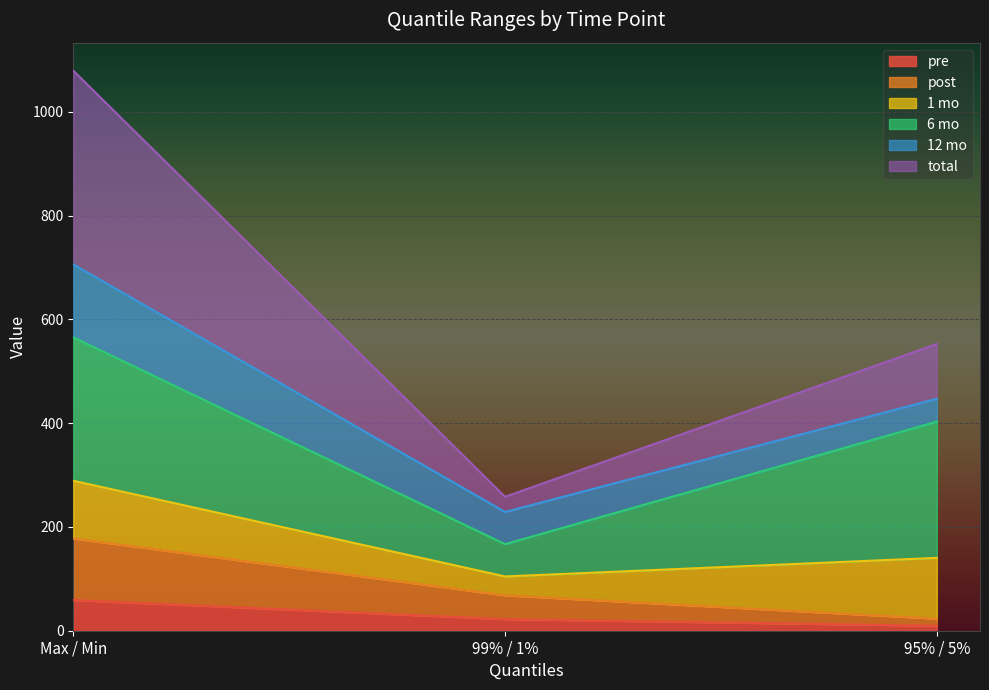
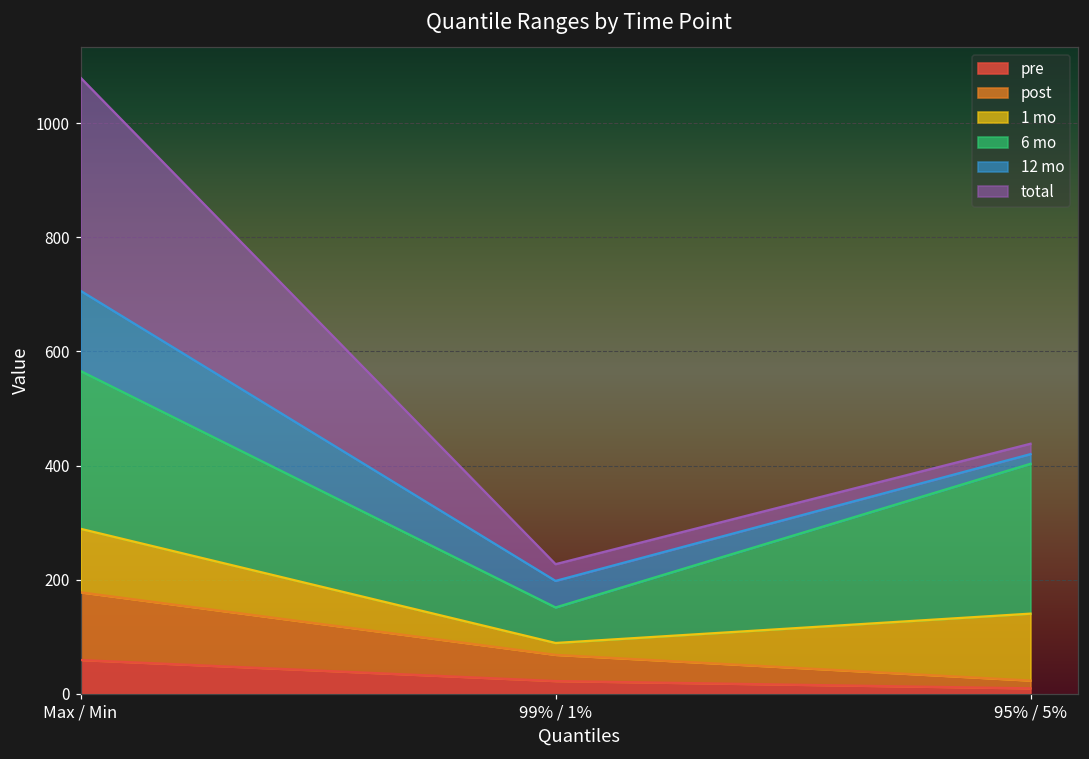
  {
    "1 mo": {
      "Max / Min": 110,
-     "99% / 1%": 40,
+     "99% / 1%": 20,
      "95% / 5%": 120
    },
    "6 mo": {
      "Max / Min": 280,
      "99% / 1%": 60,
      "95% / 5%": 260
    },
    "12 mo": {
      "Max / Min": 140,
-     "99% / 1%": 60,
-     "95% / 5%": 40
+     "99% / 1%": 50,
+     "95% / 5%": 20
    },
    "total": {
      "Max / Min": 370,
      "99% / 1%": 30,
-     "95% / 5%": 110
+     "95% / 5%": 20
    }
  }
